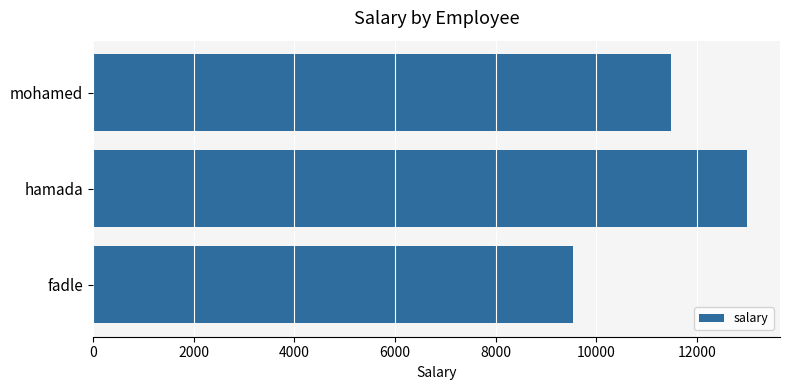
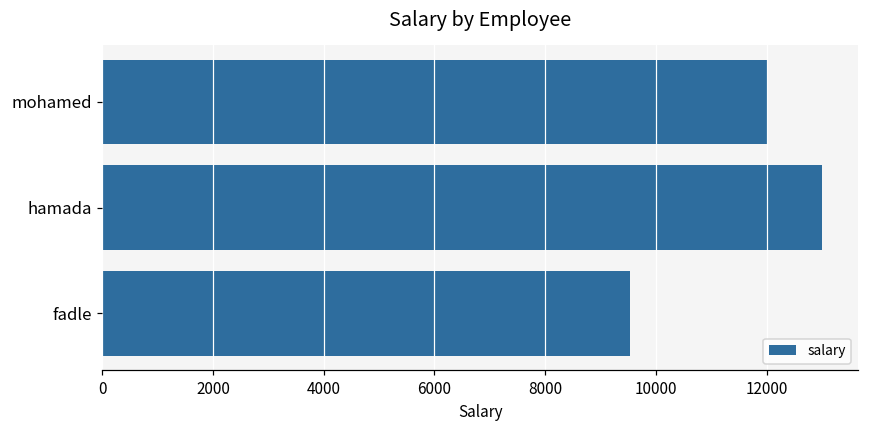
  {
-   "mohamed": 11500,
+   "mohamed": 12000,
    "hamada": 13000,
    "fadle": 9500
  }
